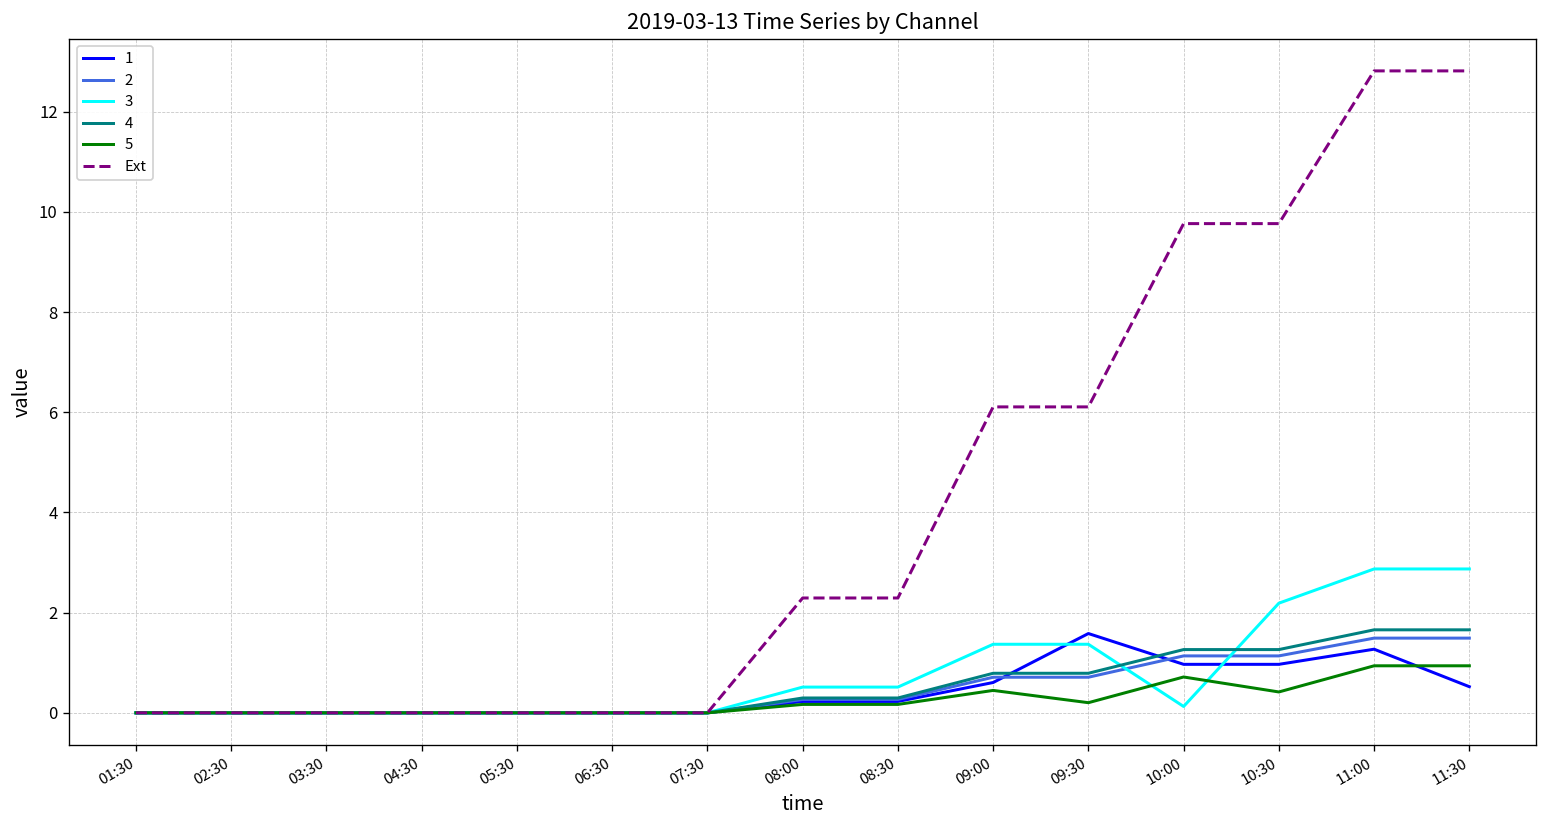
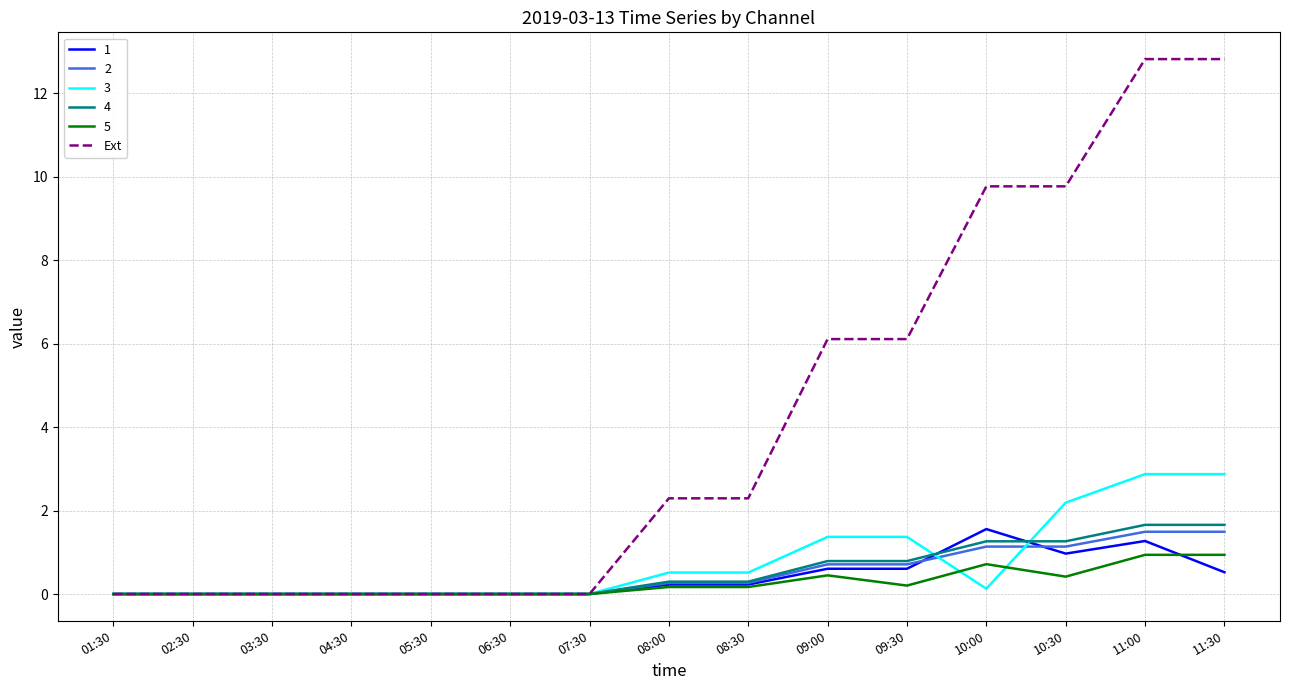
  {
    "1": {
      "09:00": 0.6,
-     "09:30": 1.6,
-     "10:00": 1.0,
+     "09:30": 0.6,
+     "10:00": 1.6,
      "10:30": 1.0,
      "11:00": 1.3,
      "11:30": 0.5
    },
    "2": {
      "09:00": 0.7,
      "09:30": 0.7,
      "10:00": 1.1,
      "10:30": 1.1,
      "11:00": 1.5,
      "11:30": 1.5
    },
    "3": {
      "08:00": 0.5,
      "08:30": 0.5,
      "09:00": 1.4,
      "09:30": 1.4,
      "10:00": 0.1,
      "10:30": 2.2,
      "11:00": 2.9,
      "11:30": 2.9
    },
    "4": {
      "09:00": 0.8,
      "09:30": 0.8,
      "10:00": 1.3,
      "10:30": 1.3,
      "11:00": 1.7,
      "11:30": 1.7
    },
    "5": {
      "09:00": 0.4,
      "09:30": 0.2,
      "10:00": 0.7,
      "10:30": 0.4,
      "11:00": 0.9,
      "11:30": 0.9
    },
    "Ext": {
      "08:00": 2.3,
      "08:30": 2.3,
      "09:00": 6.1,
      "09:30": 6.1,
      "10:00": 9.8,
      "10:30": 9.8,
      "11:00": 12.8,
      "11:30": 12.8
    }
  }
